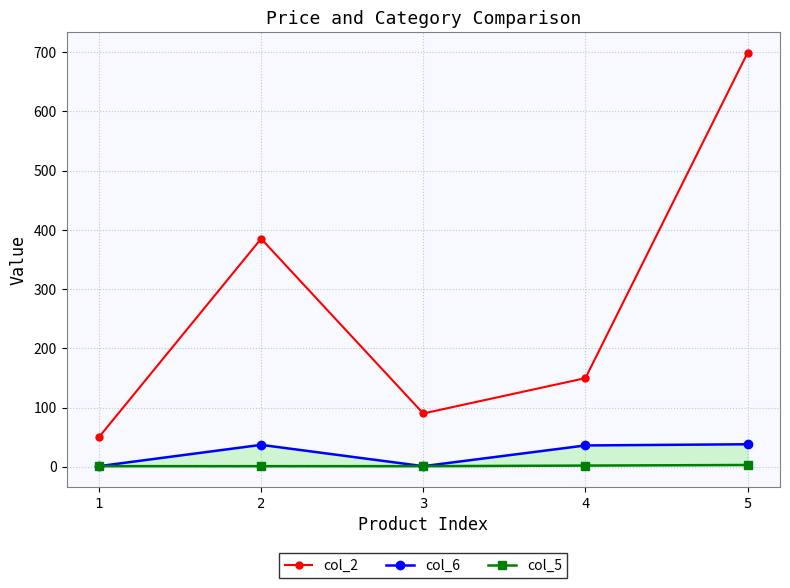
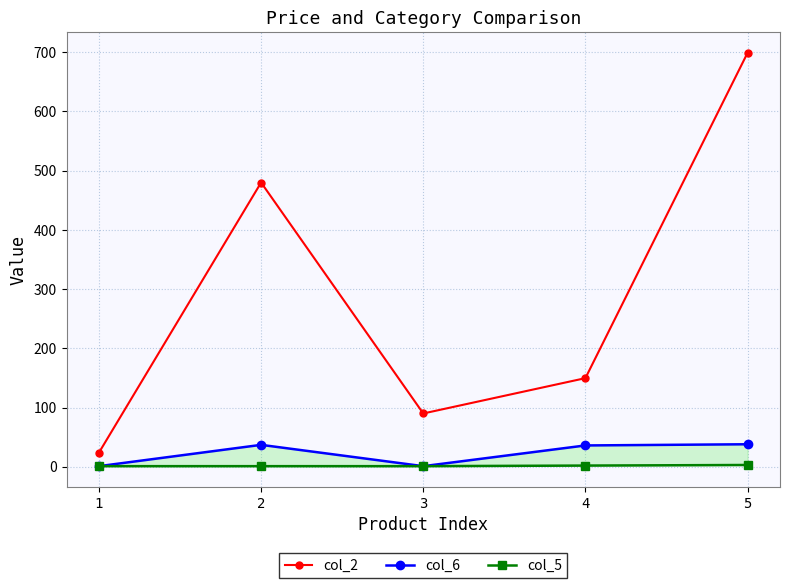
  {
    "col_2": {
-     "1": 50,
-     "2": 390,
+     "1": 20,
+     "2": 480,
      "3": 90,
      "4": 150,
      "5": 700
    },
    "col_6": {
      "2": 40,
      "4": 40,
      "5": 40
    },
    "col_5": {
      "2": 0,
      "4": 0,
      "5": 0
    }
  }
